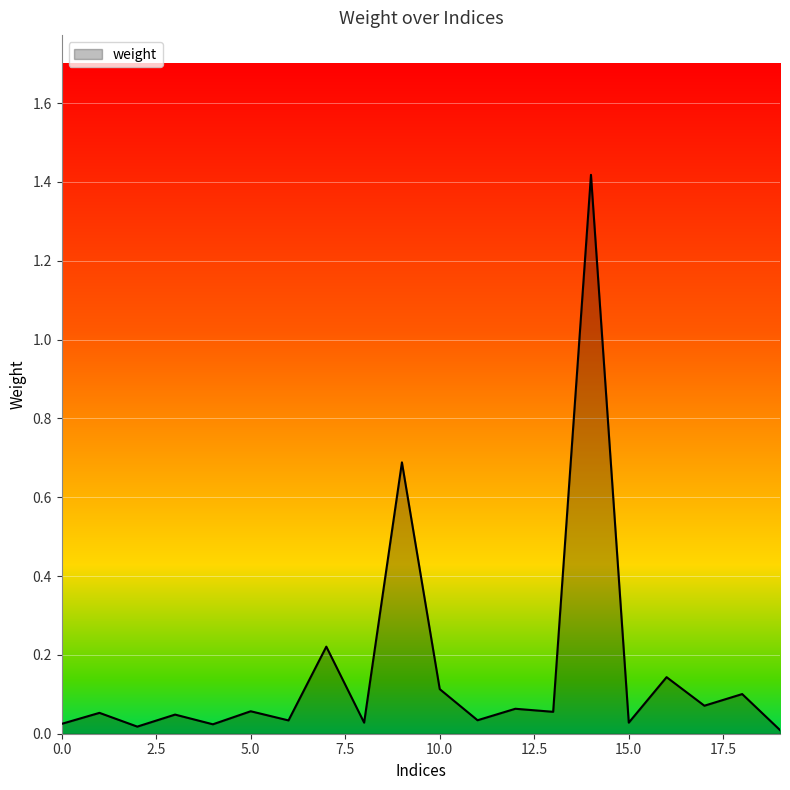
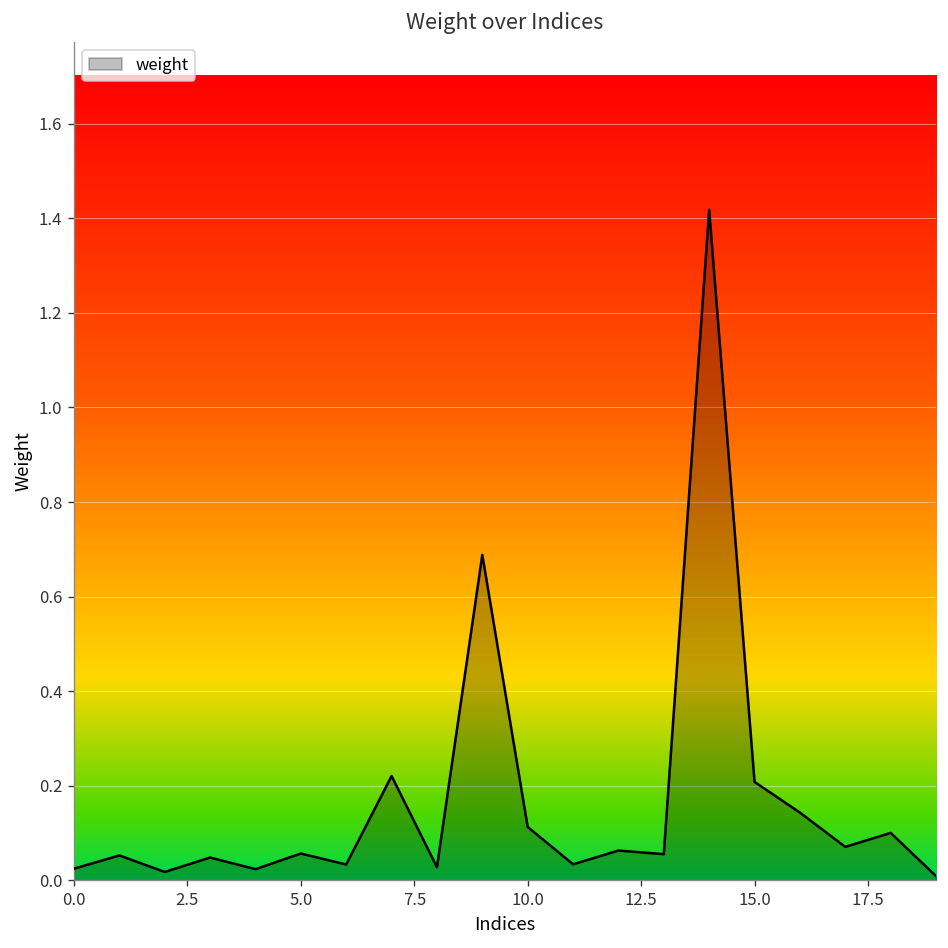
  {
    "0.0": 0.03,
    "5.0": 0.06,
    "10.0": 0.11,
-   "15.0": 0.03
+   "15.0": 0.21
  }
